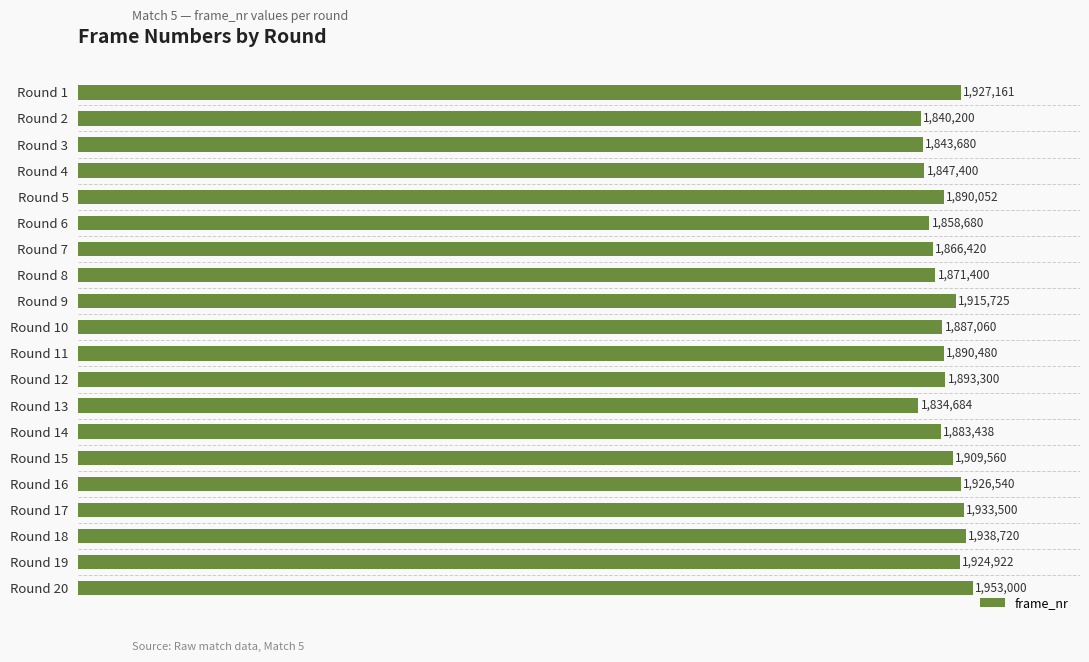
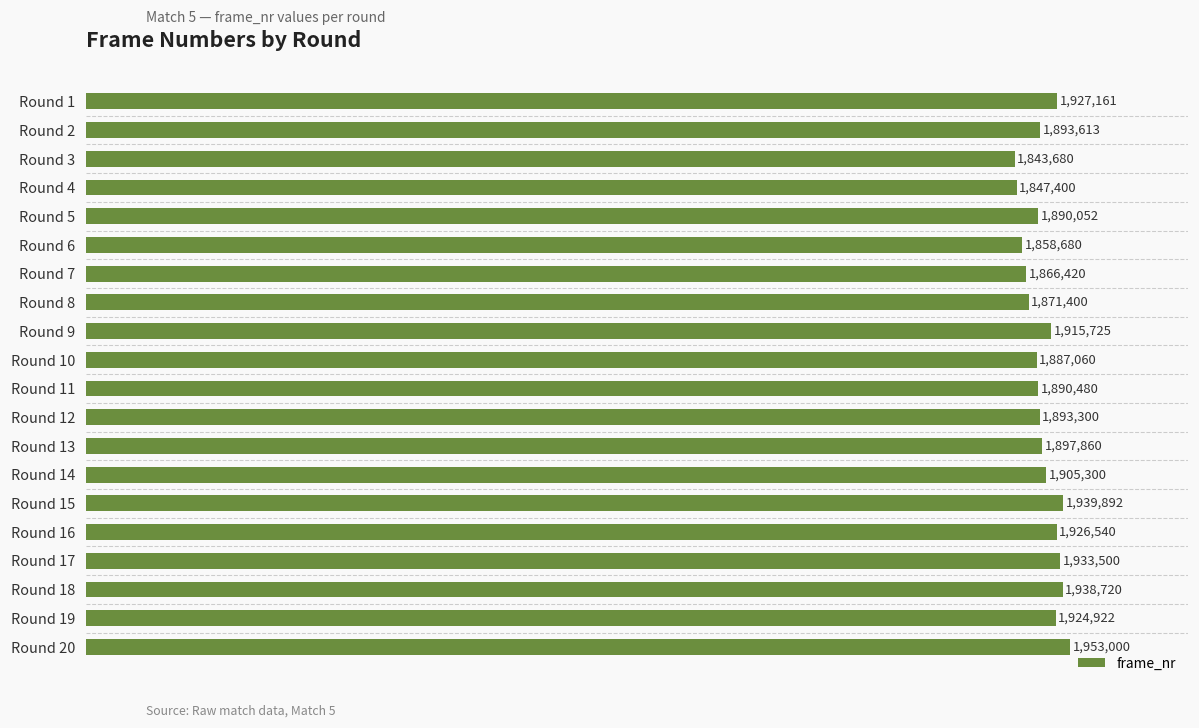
  {
    "Round 1": "1,927,161",
-   "Round 2": "1,840,200",
+   "Round 2": "1,893,613",
    "Round 3": "1,843,680",
    "Round 4": "1,847,400",
    "Round 5": "1,890,052",
    "Round 6": "1,858,680",
    "Round 7": "1,866,420",
    "Round 8": "1,871,400",
    "Round 9": "1,915,725",
    "Round 10": "1,887,060",
    "Round 11": "1,890,480",
    "Round 12": "1,893,300",
-   "Round 13": "1,834,684",
-   "Round 14": "1,883,438",
-   "Round 15": "1,909,560",
+   "Round 13": "1,897,860",
+   "Round 14": "1,905,300",
+   "Round 15": "1,939,892",
    "Round 16": "1,926,540",
    "Round 17": "1,933,500",
    "Round 18": "1,938,720",
    "Round 19": "1,924,922",
    "Round 20": "1,953,000"
  }
